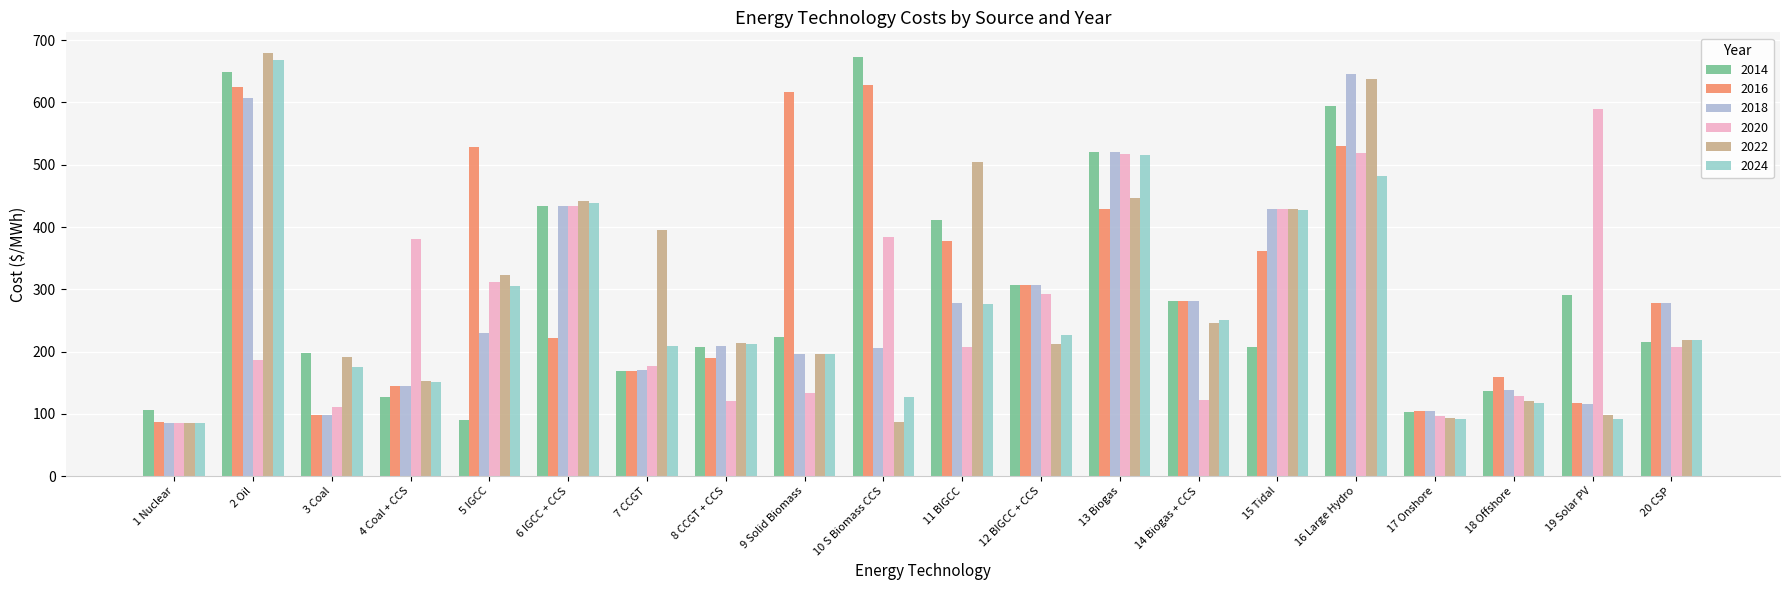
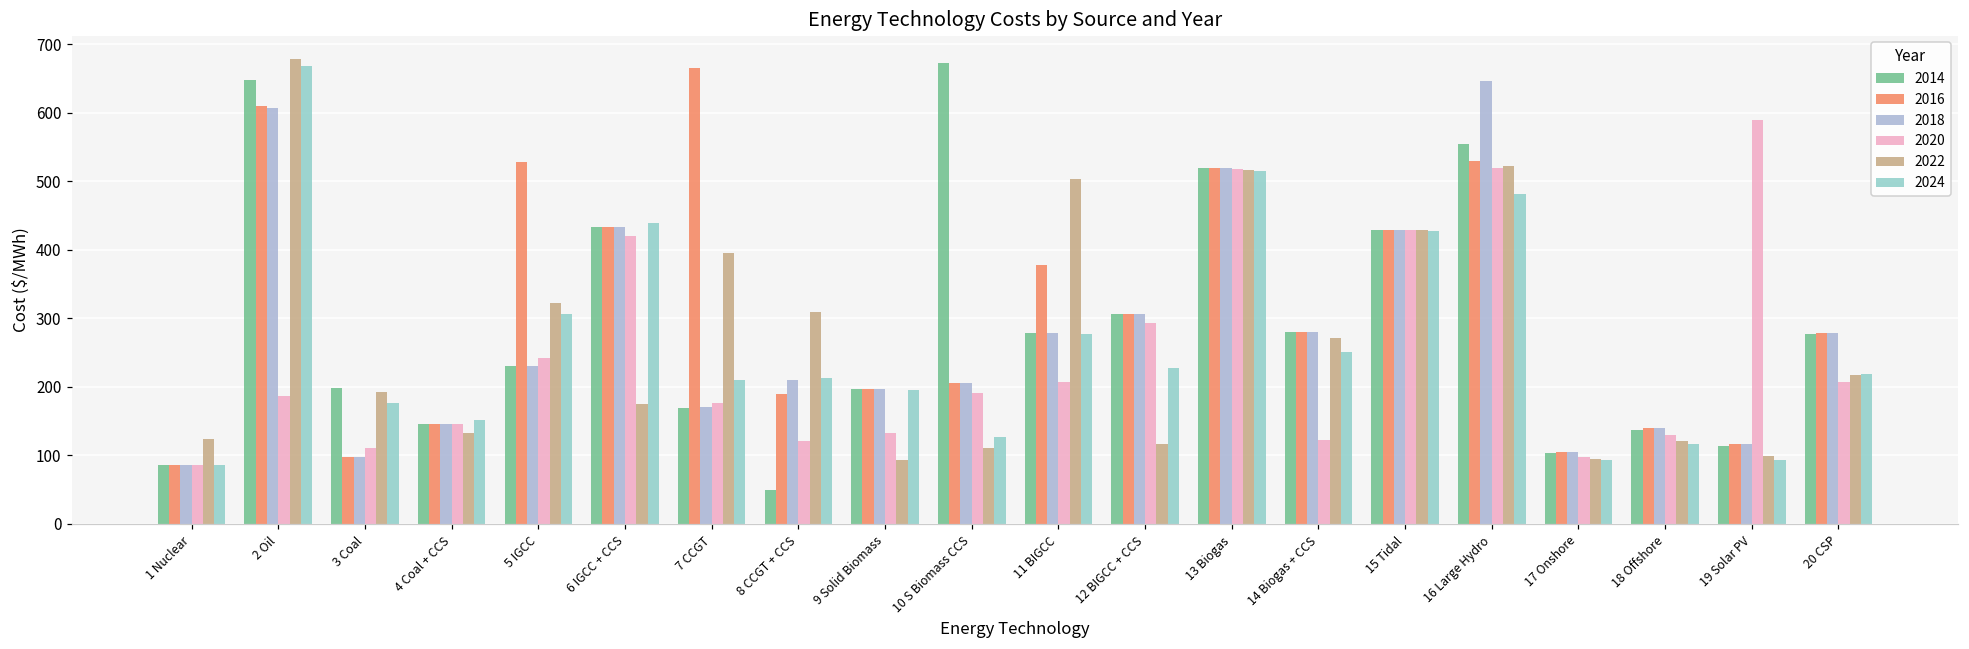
  {
    "2014": {
-     "1 Nuclear": 110,
+     "1 Nuclear": 90,
      "2 Oil": 650,
      "3 Coal": 200,
-     "4 Coal + CCS": 130,
-     "5 IGCC": 90,
+     "4 Coal + CCS": 150,
+     "5 IGCC": 230,
      "6 IGCC + CCS": 430,
      "7 CCGT": 170,
-     "8 CCGT + CCS": 210,
-     "9 Solid Biomass": 220,
+     "8 CCGT + CCS": 50,
+     "9 Solid Biomass": 200,
      "10 S Biomass CCS": 670,
-     "11 BIGCC": 410,
+     "11 BIGCC": 280,
      "12 BIGCC + CCS": 310,
      "13 Biogas": 520,
      "14 Biogas + CCS": 280,
-     "15 Tidal": 210,
-     "16 Large Hydro": 590,
+     "15 Tidal": 430,
+     "16 Large Hydro": 550,
      "17 Onshore": 100,
      "18 Offshore": 140,
-     "19 Solar PV": 290,
-     "20 CSP": 220
+     "19 Solar PV": 110,
+     "20 CSP": 280
    },
    "2016": {
      "1 Nuclear": 90,
-     "2 Oil": 620,
+     "2 Oil": 610,
      "3 Coal": 100,
      "4 Coal + CCS": 150,
      "5 IGCC": 530,
-     "6 IGCC + CCS": 220,
-     "7 CCGT": 170,
+     "6 IGCC + CCS": 430,
+     "7 CCGT": 670,
      "8 CCGT + CCS": 190,
-     "9 Solid Biomass": 620,
-     "10 S Biomass CCS": 630,
+     "9 Solid Biomass": 200,
+     "10 S Biomass CCS": 210,
      "11 BIGCC": 380,
      "12 BIGCC + CCS": 310,
-     "13 Biogas": 430,
+     "13 Biogas": 520,
      "14 Biogas + CCS": 280,
-     "15 Tidal": 360,
+     "15 Tidal": 430,
      "16 Large Hydro": 530,
      "17 Onshore": 110,
-     "18 Offshore": 160,
+     "18 Offshore": 140,
      "19 Solar PV": 120,
      "20 CSP": 280
    },
    "2020": {
      "1 Nuclear": 90,
      "2 Oil": 190,
      "3 Coal": 110,
-     "4 Coal + CCS": 380,
-     "5 IGCC": 310,
-     "6 IGCC + CCS": 430,
+     "4 Coal + CCS": 150,
+     "5 IGCC": 240,
+     "6 IGCC + CCS": 420,
      "7 CCGT": 180,
      "8 CCGT + CCS": 120,
      "9 Solid Biomass": 130,
-     "10 S Biomass CCS": 380,
+     "10 S Biomass CCS": 190,
      "11 BIGCC": 210,
      "12 BIGCC + CCS": 290,
      "13 Biogas": 520,
      "14 Biogas + CCS": 120,
      "15 Tidal": 430,
      "16 Large Hydro": 520,
      "17 Onshore": 100,
      "18 Offshore": 130,
      "19 Solar PV": 590,
      "20 CSP": 210
    },
    "2022": {
-     "1 Nuclear": 90,
+     "1 Nuclear": 120,
      "2 Oil": 680,
      "3 Coal": 190,
-     "4 Coal + CCS": 150,
+     "4 Coal + CCS": 130,
      "5 IGCC": 320,
-     "6 IGCC + CCS": 440,
+     "6 IGCC + CCS": 180,
      "7 CCGT": 400,
-     "8 CCGT + CCS": 210,
-     "9 Solid Biomass": 200,
-     "10 S Biomass CCS": 90,
+     "8 CCGT + CCS": 310,
+     "9 Solid Biomass": 90,
+     "10 S Biomass CCS": 110,
      "11 BIGCC": 500,
-     "12 BIGCC + CCS": 210,
-     "13 Biogas": 450,
-     "14 Biogas + CCS": 250,
+     "12 BIGCC + CCS": 120,
+     "13 Biogas": 520,
+     "14 Biogas + CCS": 270,
      "15 Tidal": 430,
-     "16 Large Hydro": 640,
+     "16 Large Hydro": 520,
      "17 Onshore": 90,
      "18 Offshore": 120,
      "19 Solar PV": 100,
      "20 CSP": 220
    }
  }
